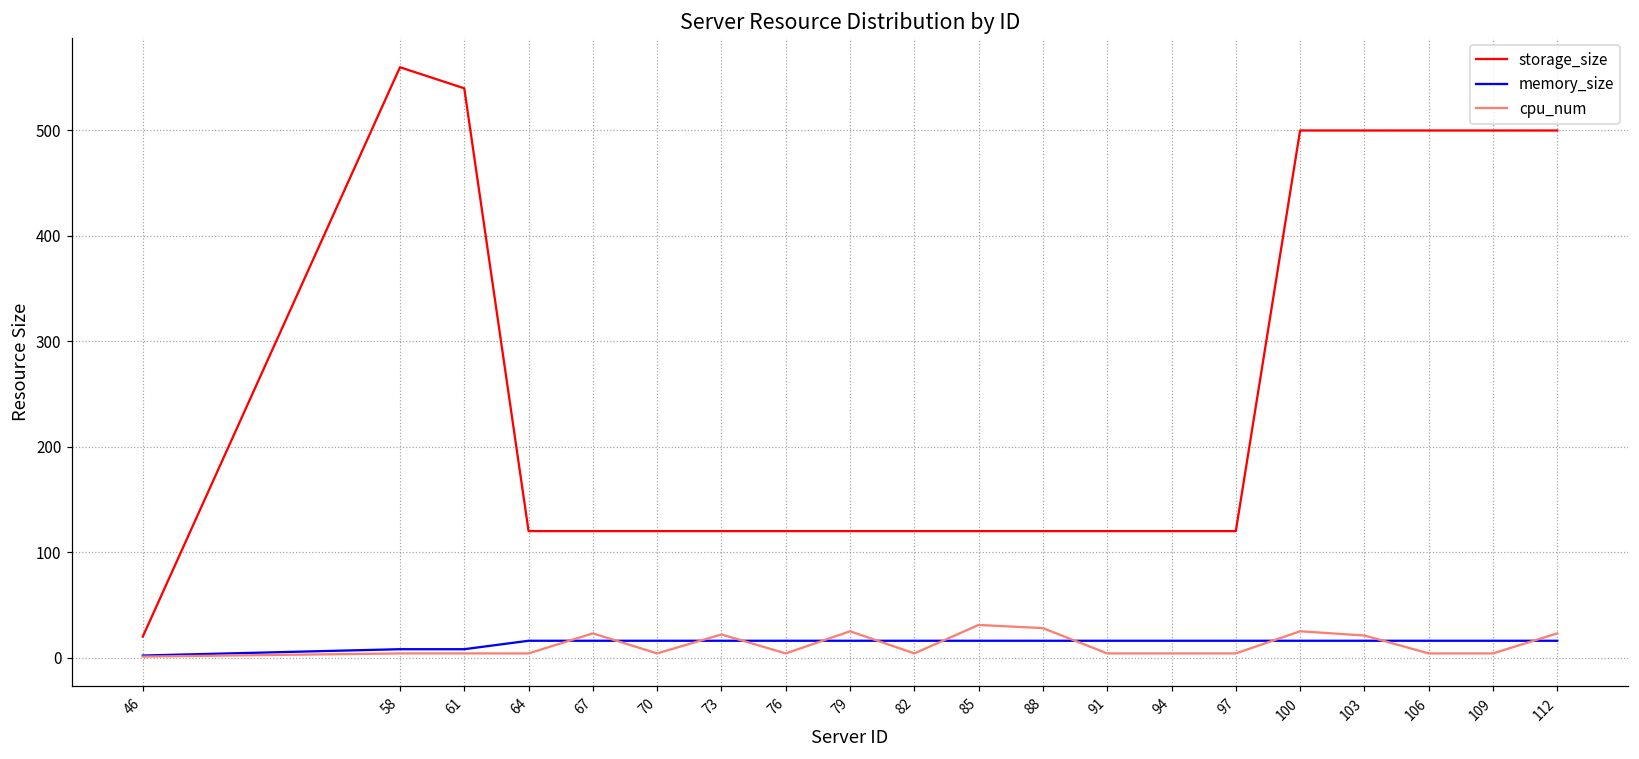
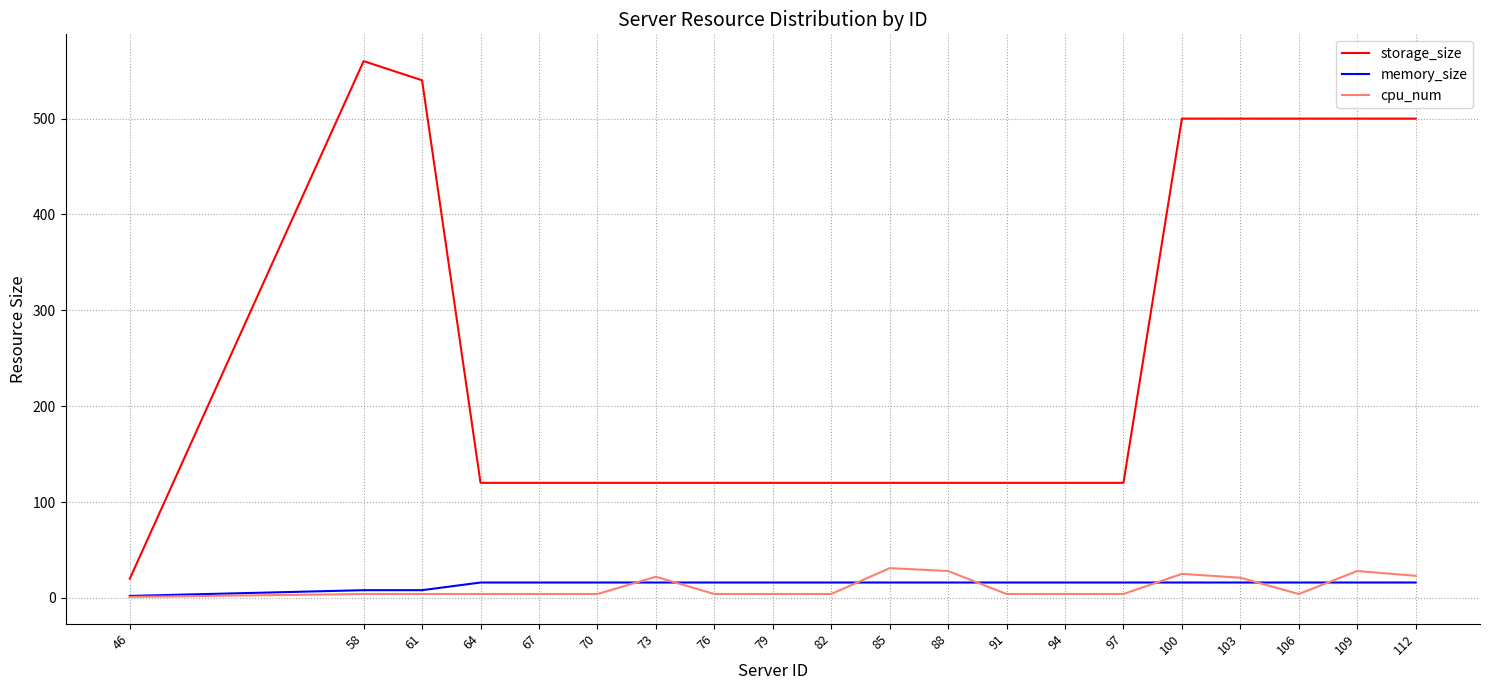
  {
    "storage_size": {
      "46": 20,
      "58": 560,
      "61": 540,
      "64": 120,
      "67": 120,
      "70": 120,
      "73": 120,
      "76": 120,
      "79": 120,
      "82": 120,
      "85": 120,
      "88": 120,
      "91": 120,
      "94": 120,
      "97": 120,
      "100": 500,
      "103": 500,
      "106": 500,
      "109": 500,
      "112": 500
    },
    "memory_size": {
      "58": 10,
      "61": 10,
      "64": 20,
      "67": 20,
      "70": 20,
      "73": 20,
      "76": 20,
      "79": 20,
      "82": 20,
      "85": 20,
      "88": 20,
      "91": 20,
      "94": 20,
      "97": 20,
      "100": 20,
      "103": 20,
      "106": 20,
      "109": 20,
      "112": 20
    },
    "cpu_num": {
      "58": 0,
      "61": 0,
      "64": 0,
-     "67": 20,
+     "67": 0,
      "70": 0,
      "73": 20,
      "76": 0,
-     "79": 30,
+     "79": 0,
      "82": 0,
      "85": 30,
      "88": 30,
      "91": 0,
      "94": 0,
      "97": 0,
      "100": 30,
      "103": 20,
      "106": 0,
-     "109": 0,
+     "109": 30,
      "112": 20
    }
  }
